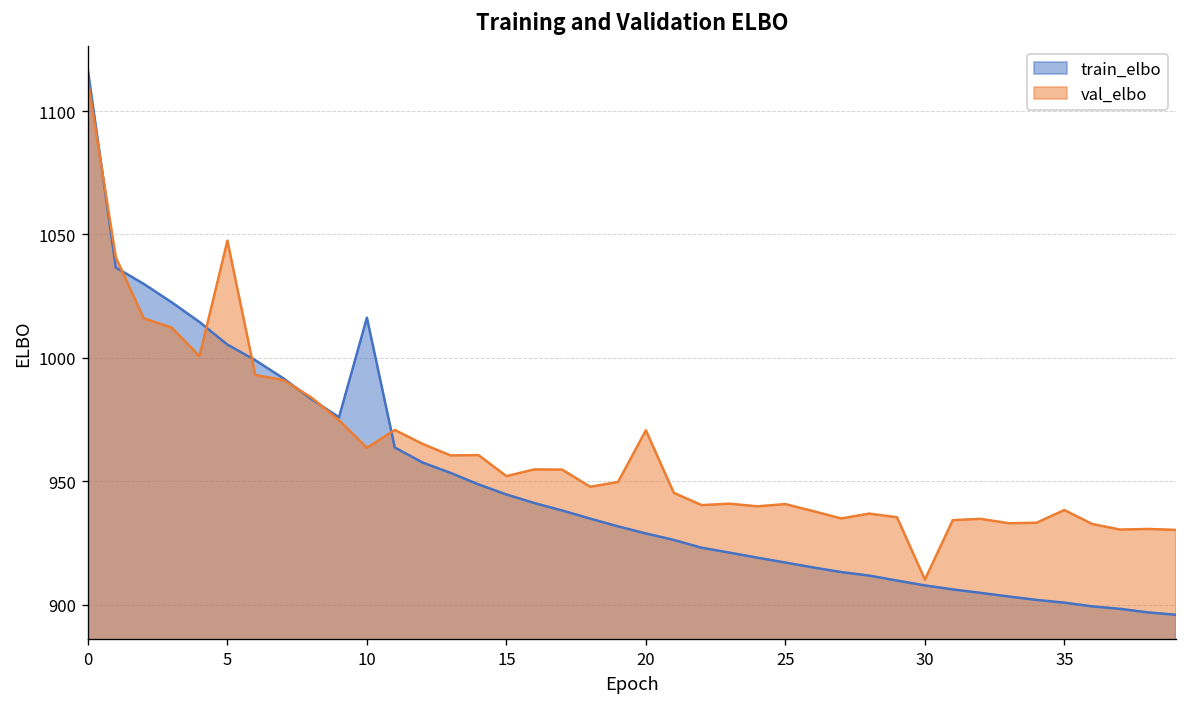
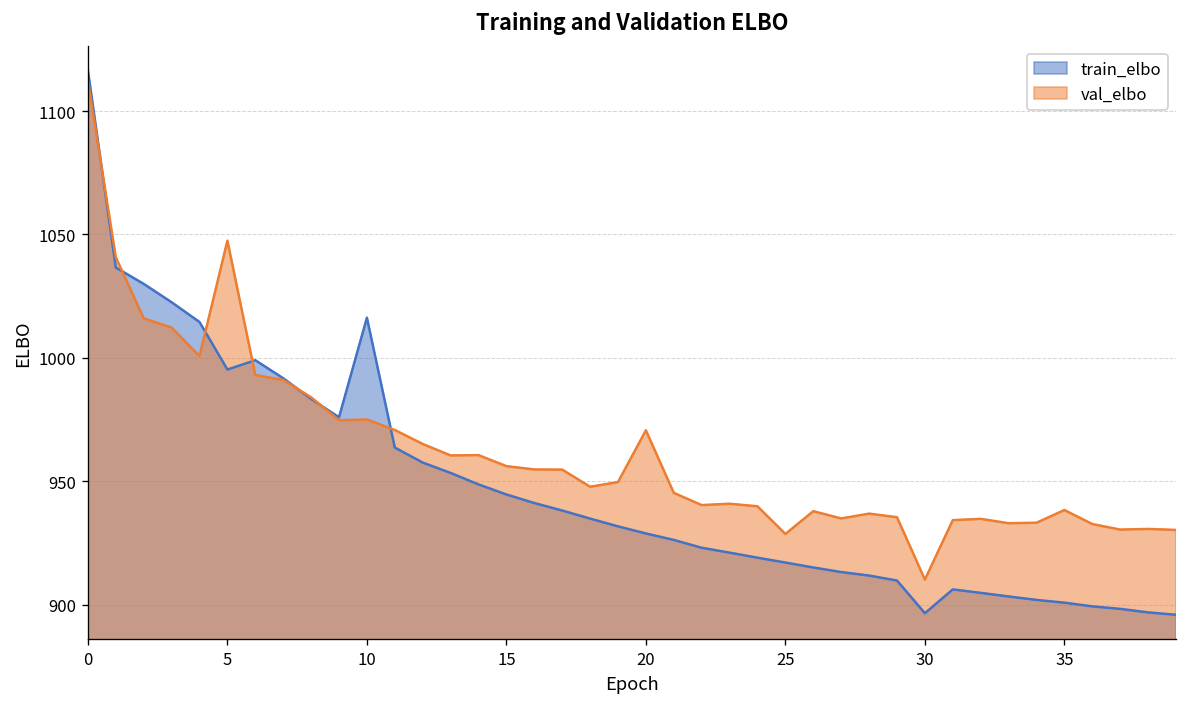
  {
    "train_elbo": {
      "0": 1116,
-     "5": 1005,
+     "5": 995,
      "10": 1016,
      "15": 945,
      "20": 929,
      "25": 917,
-     "30": 908,
+     "30": 897,
      "35": 901
    },
    "val_elbo": {
      "0": 1112,
      "5": 1047,
-     "10": 964,
-     "15": 952,
+     "10": 975,
+     "15": 956,
      "20": 971,
-     "25": 941,
+     "25": 929,
      "30": 910,
      "35": 938
    }
  }
